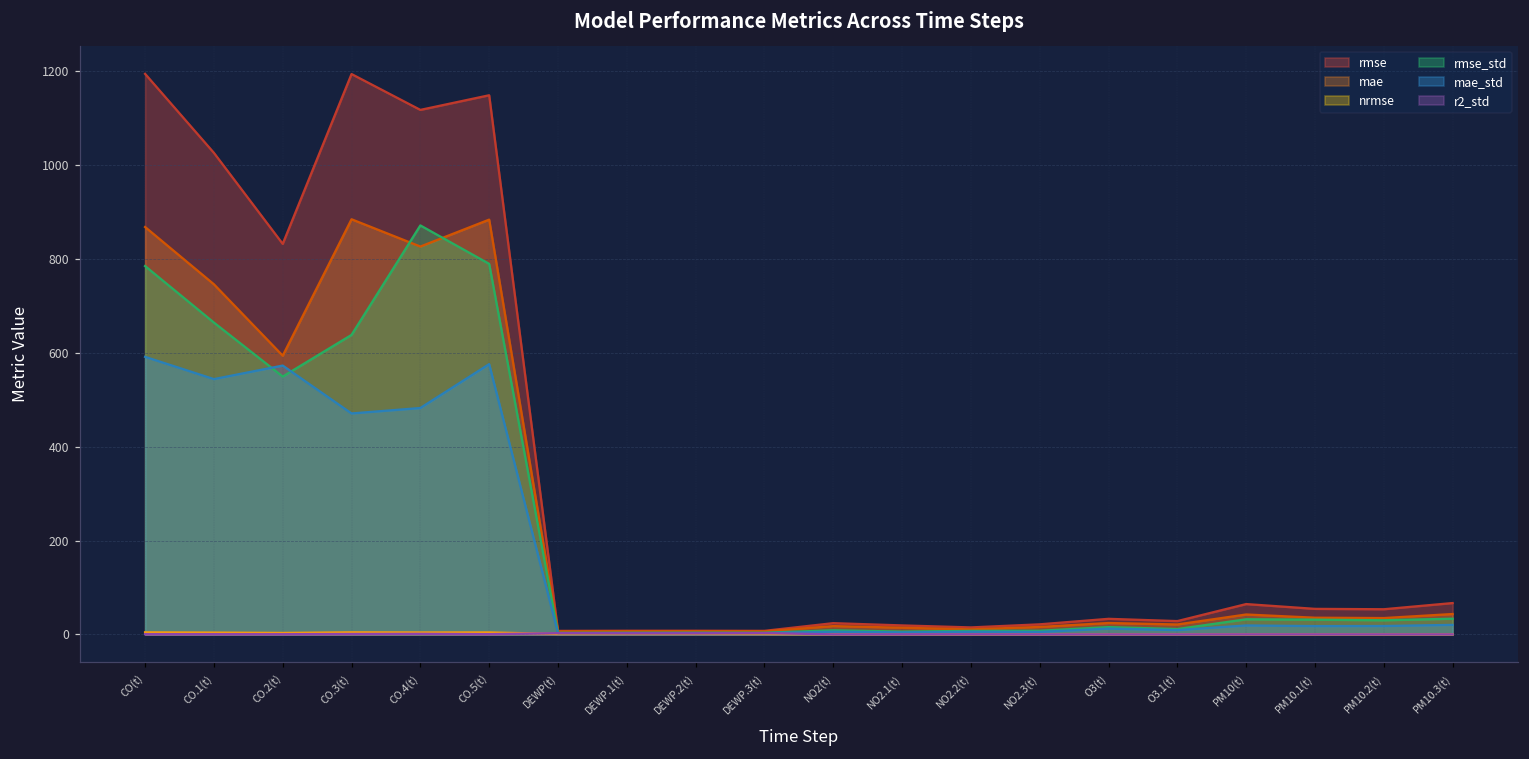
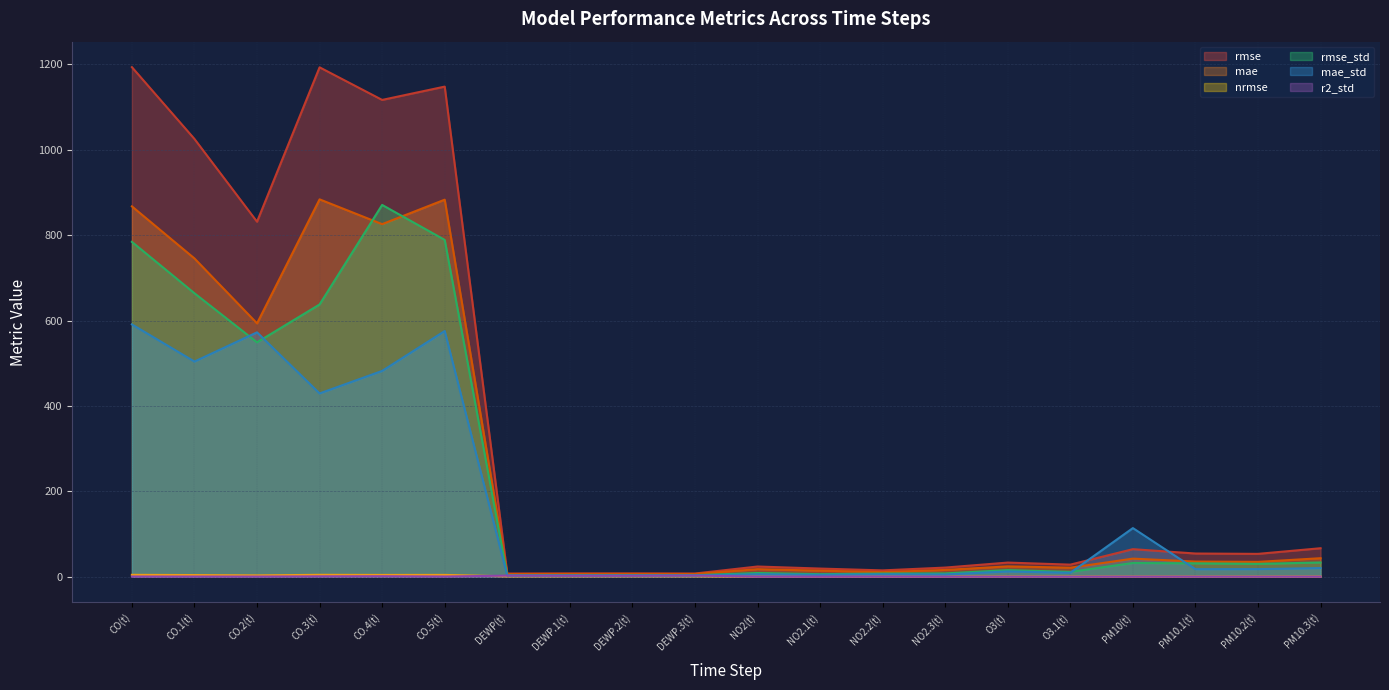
  {
    "rmse_std": {
      "CO(t)": 780,
      "CO.1(t)": 660,
      "CO.2(t)": 550,
      "CO.3(t)": 640,
      "CO.4(t)": 870,
      "CO.5(t)": 790,
      "PM10(t)": 30,
      "PM10.3(t)": 30
    },
    "mae_std": {
      "CO(t)": 590,
-     "CO.1(t)": 540,
+     "CO.1(t)": 500,
      "CO.2(t)": 570,
-     "CO.3(t)": 470,
+     "CO.3(t)": 430,
      "CO.4(t)": 480,
      "CO.5(t)": 580,
-     "PM10(t)": 20,
+     "PM10(t)": 110,
      "PM10.1(t)": 20,
      "PM10.2(t)": 20,
      "PM10.3(t)": 20
    }
  }
